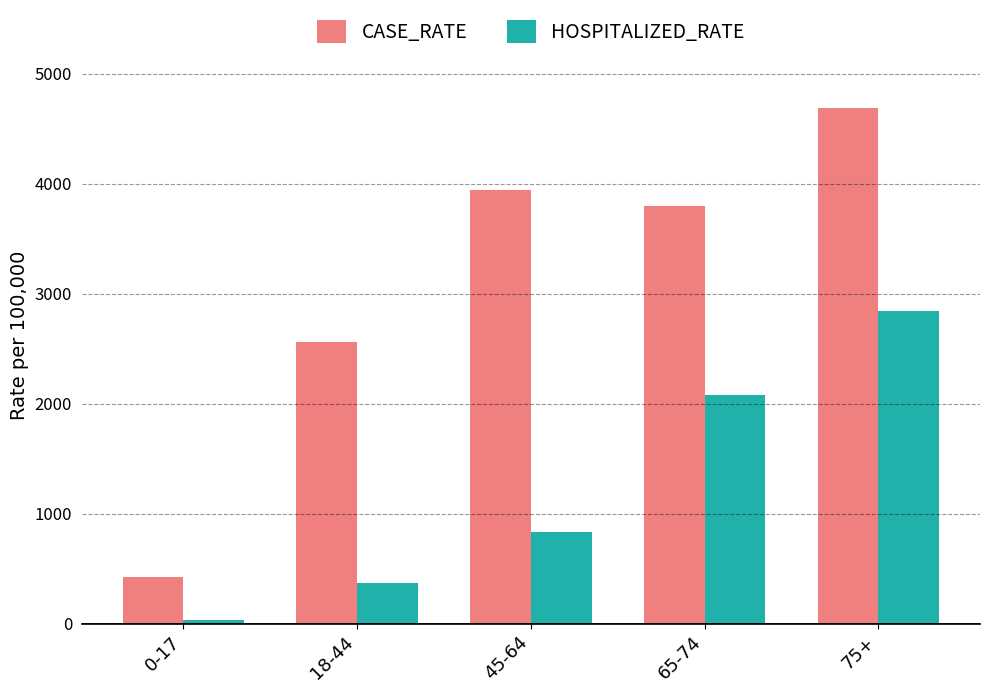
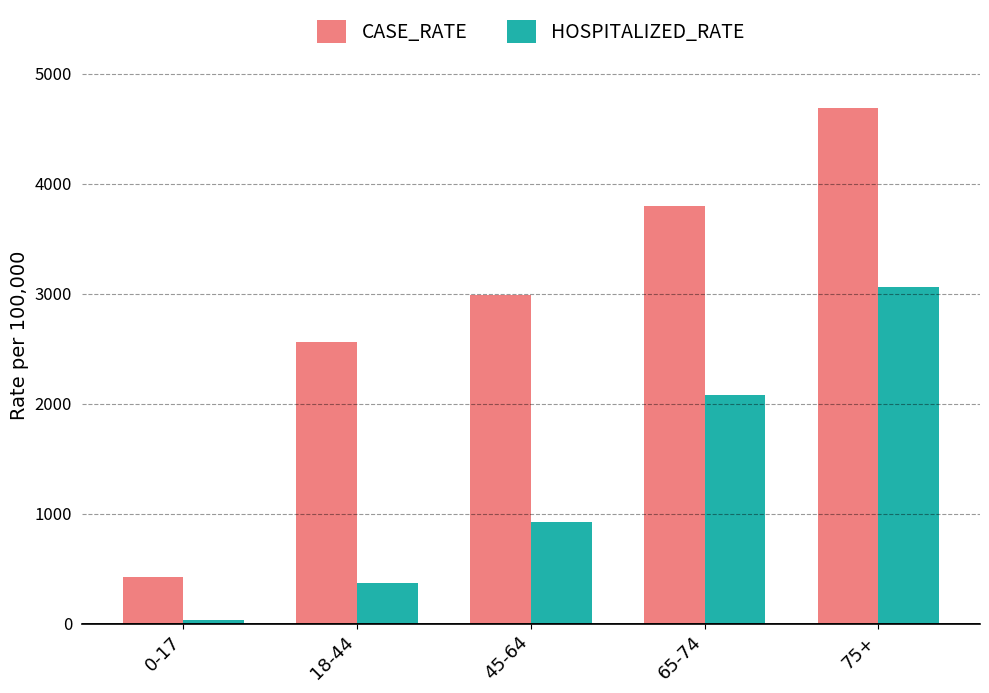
  {
    "CASE_RATE": {
      "0-17": 420,
      "18-44": 2560,
-     "45-64": 3950,
+     "45-64": 2990,
      "65-74": 3800,
      "75+": 4690
    },
    "HOSPITALIZED_RATE": {
      "0-17": 40,
      "18-44": 370,
-     "45-64": 830,
+     "45-64": 920,
      "65-74": 2080,
-     "75+": 2850
+     "75+": 3060
    }
  }
